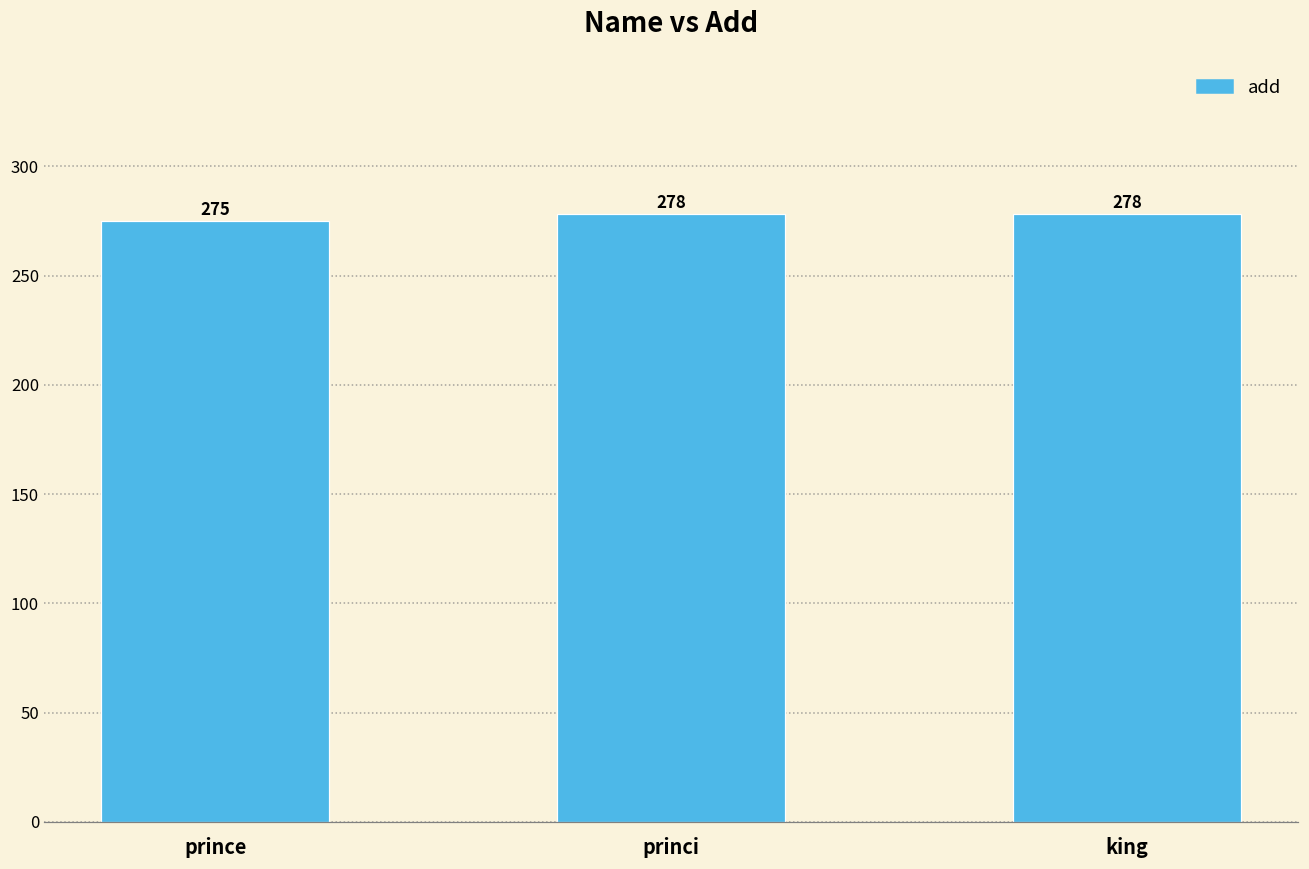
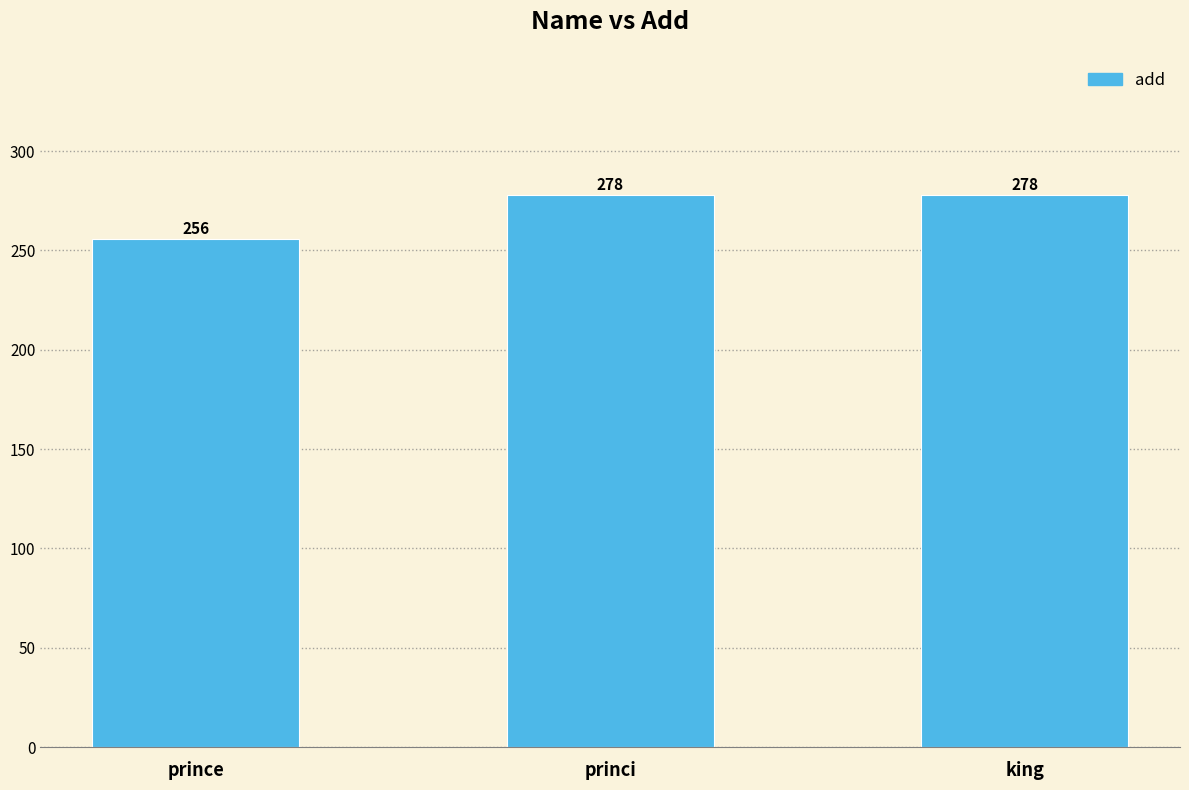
  {
-   "prince": 275,
+   "prince": 256,
    "princi": 278,
    "king": 278
  }
